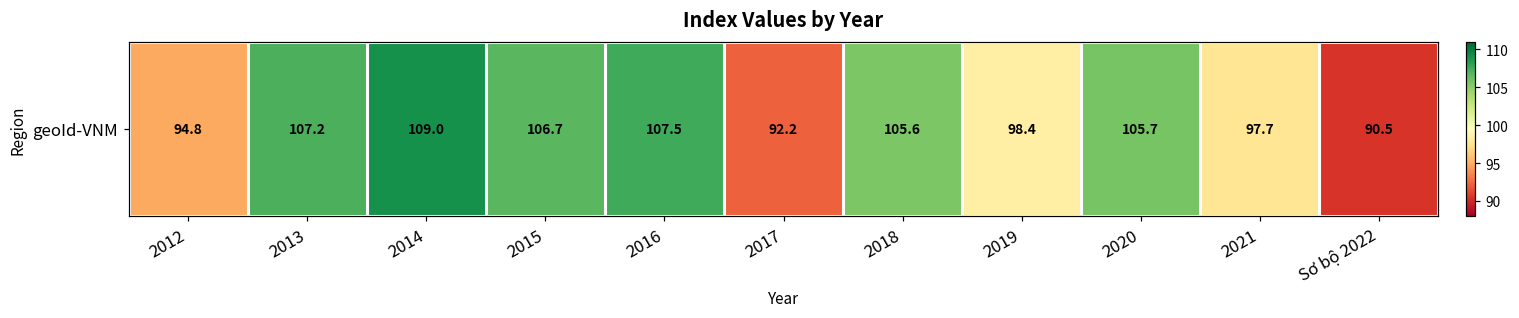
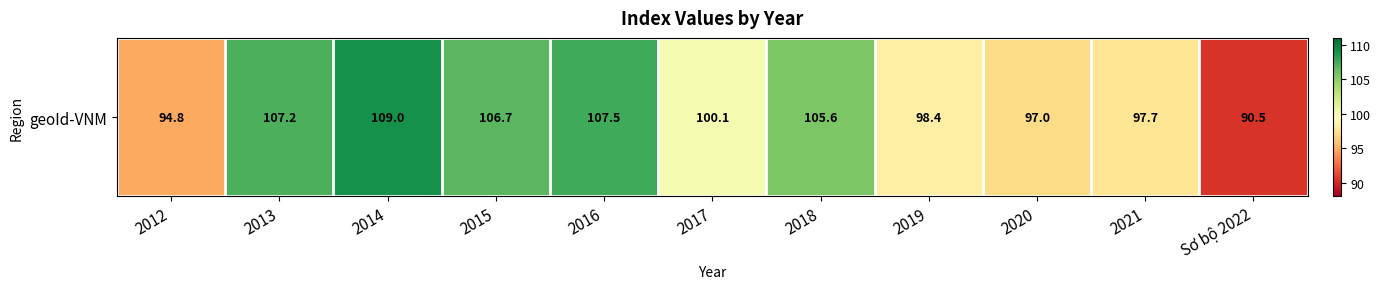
  {
    "geoId-VNM": {
      "2012": 94.8,
      "2013": 107.2,
      "2014": 109.0,
      "2015": 106.7,
      "2016": 107.5,
-     "2017": 92.2,
+     "2017": 100.1,
      "2018": 105.6,
      "2019": 98.4,
-     "2020": 105.7,
+     "2020": 97.0,
      "2021": 97.7,
      "Sơ bộ 2022": 90.5
    }
  }
